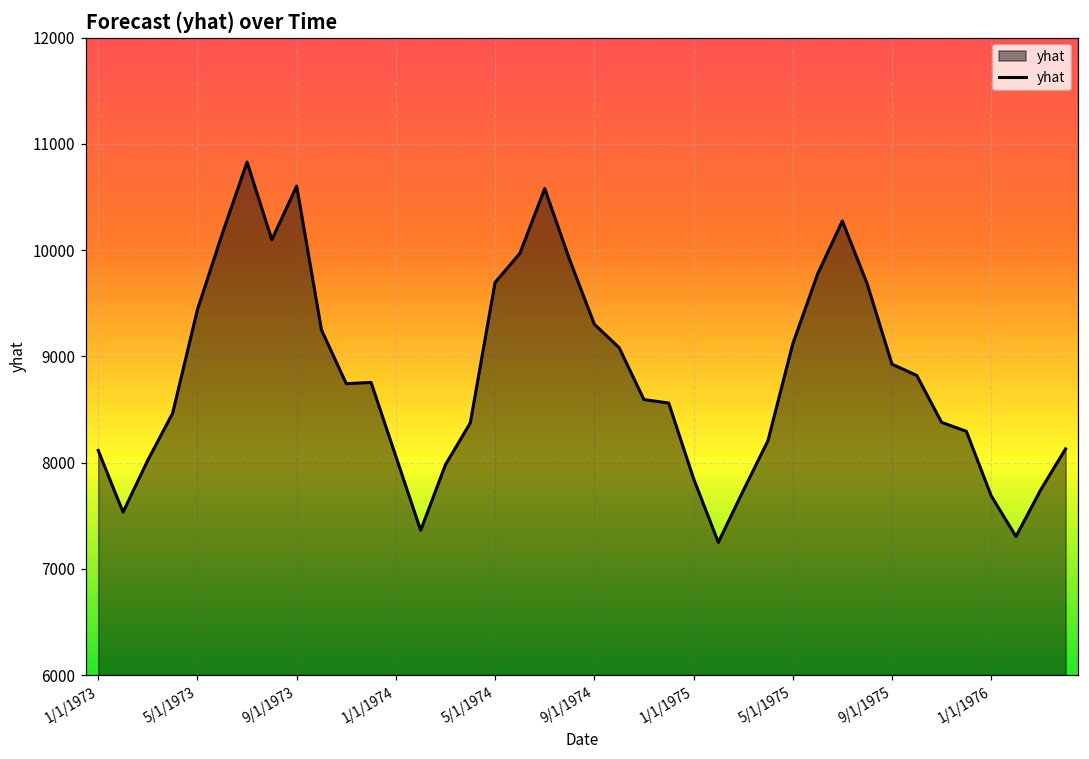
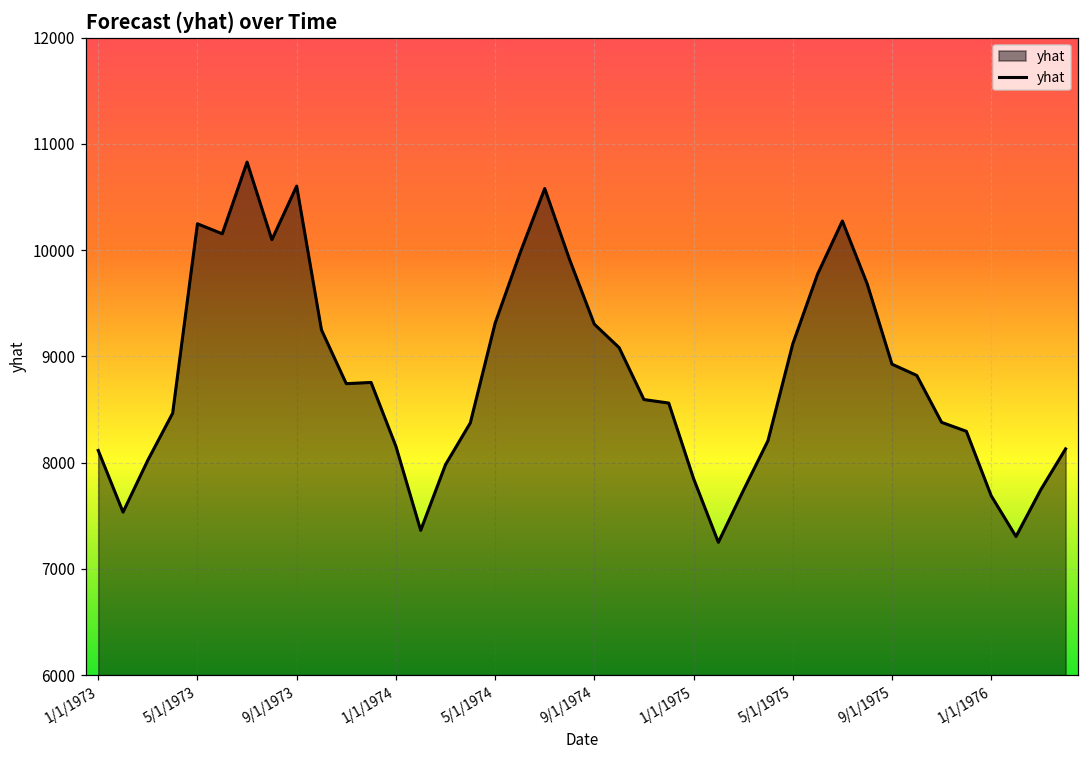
  {
    "1/1/1973": 8100,
-   "5/1/1973": 9400,
+   "5/1/1973": 10200,
    "9/1/1973": 10600,
-   "1/1/1974": 8100,
-   "5/1/1974": 9700,
+   "1/1/1974": 8200,
+   "5/1/1974": 9300,
    "9/1/1974": 9300,
    "1/1/1975": 7900,
    "5/1/1975": 9100,
    "9/1/1975": 8900,
    "1/1/1976": 7700
  }
